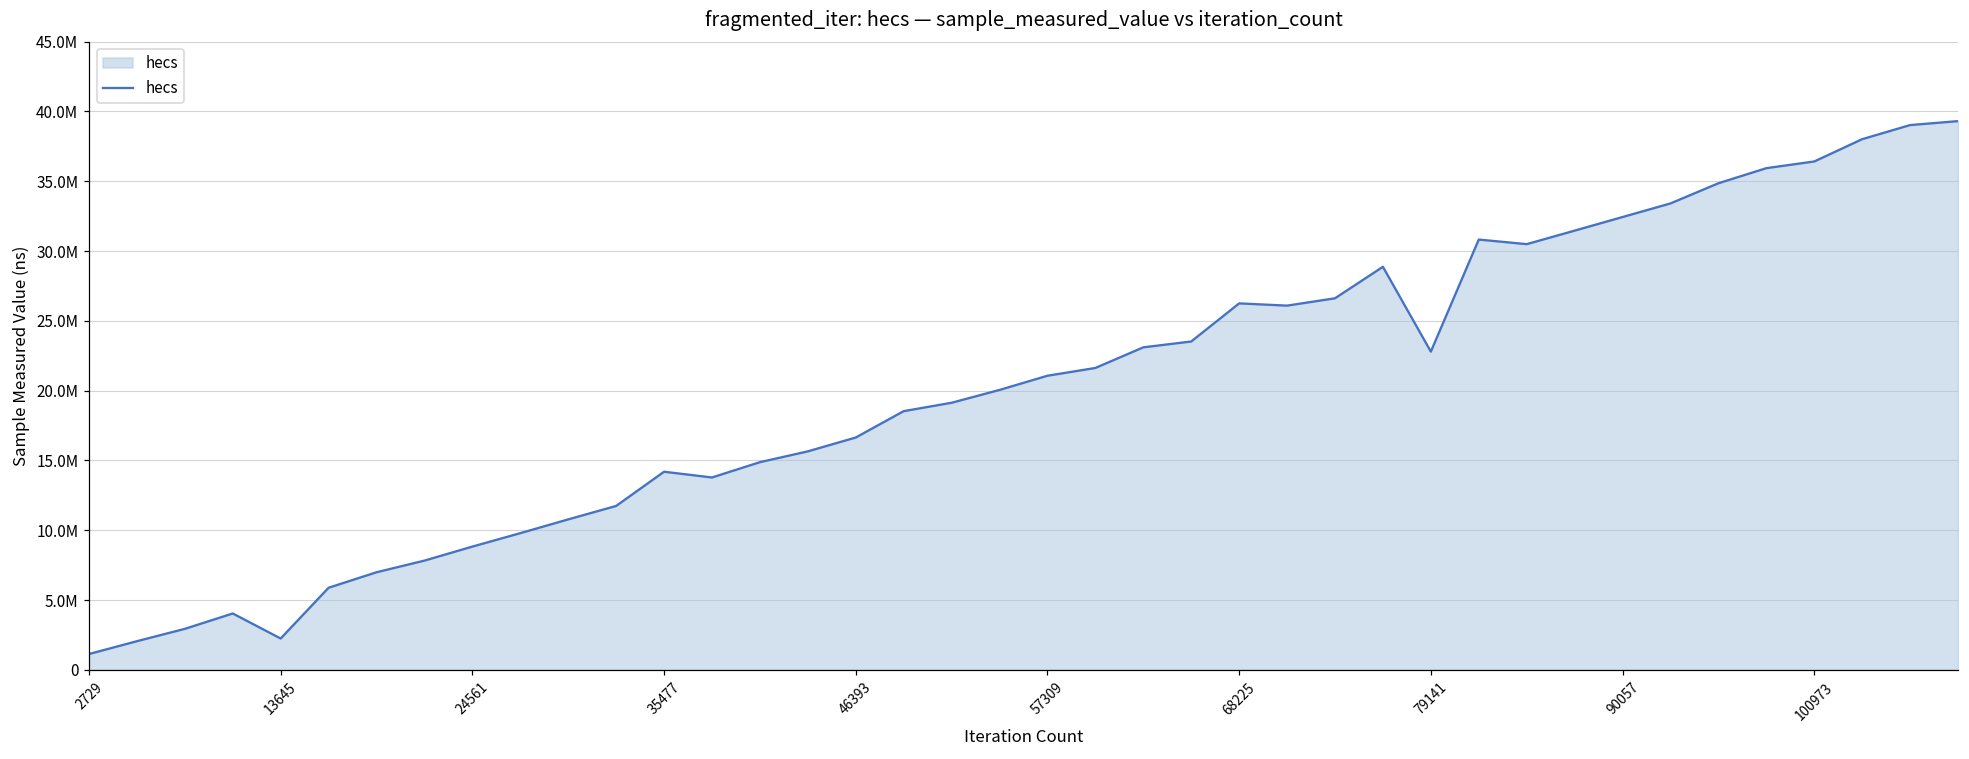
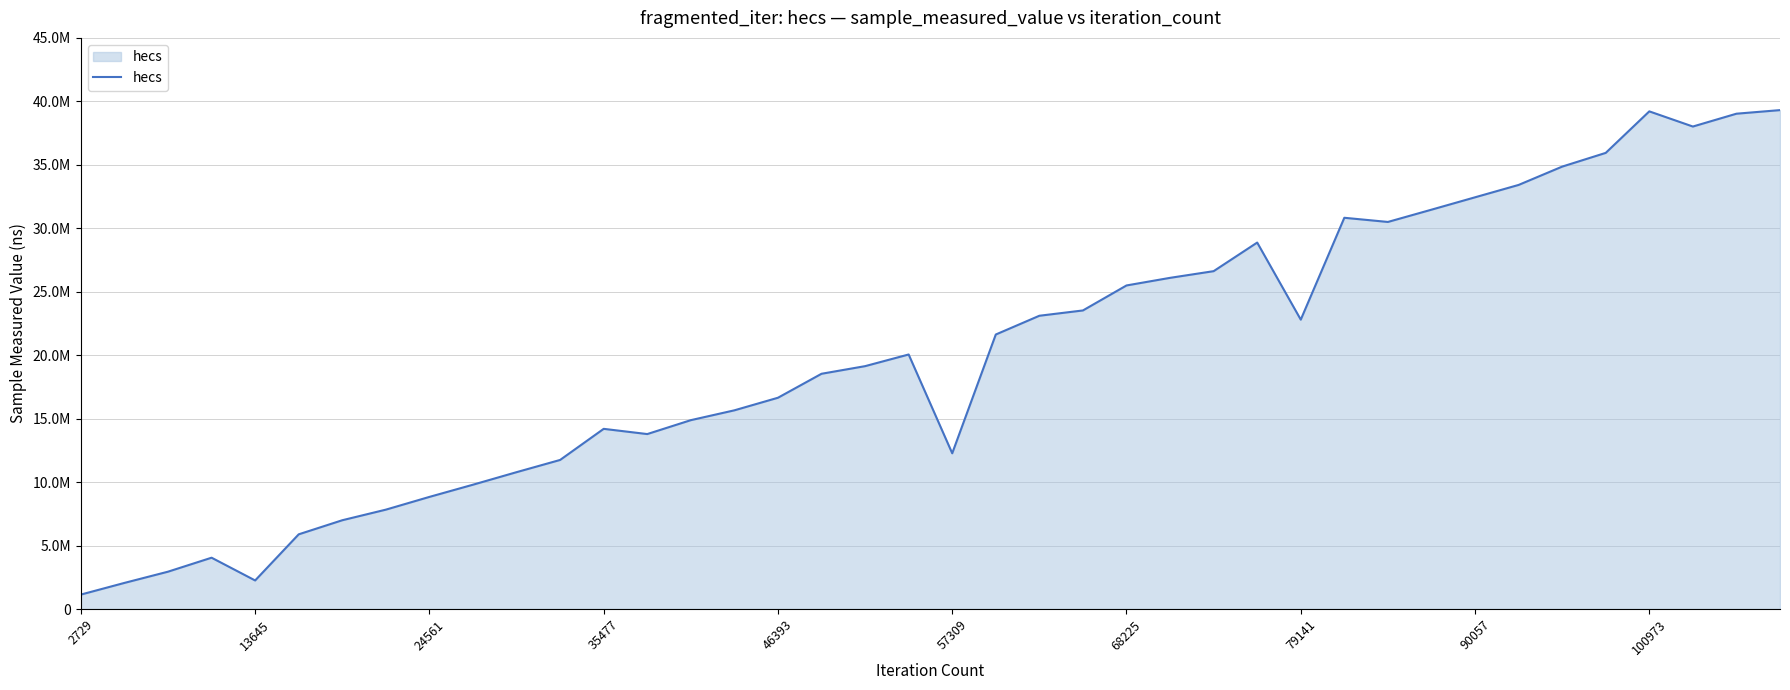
  {
    "2729": 1100000,
    "13645": 2200000,
    "24561": 8800000,
    "35477": 14200000,
    "46393": 16600000,
-   "57309": 21100000,
-   "68225": 26300000,
+   "57309": 12300000,
+   "68225": 25500000,
    "79141": 22800000,
    "90057": 32400000,
-   "100973": 36400000
+   "100973": 39200000
  }
